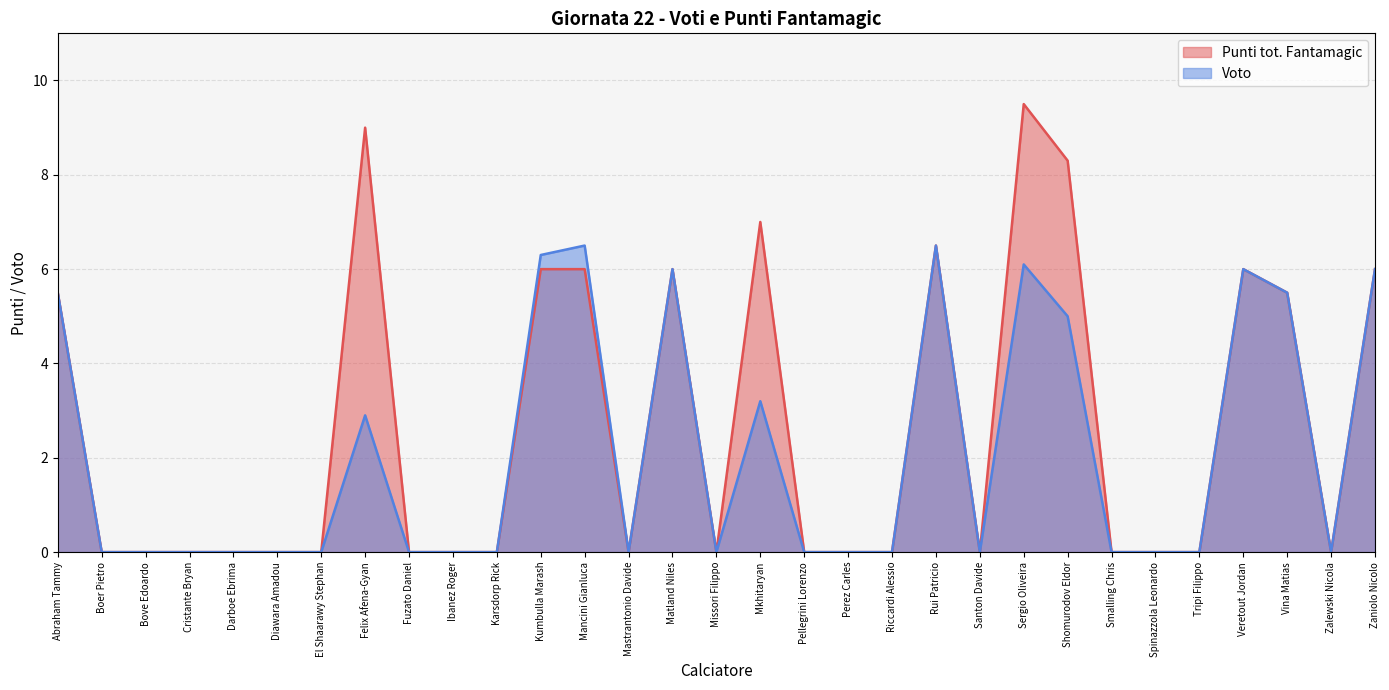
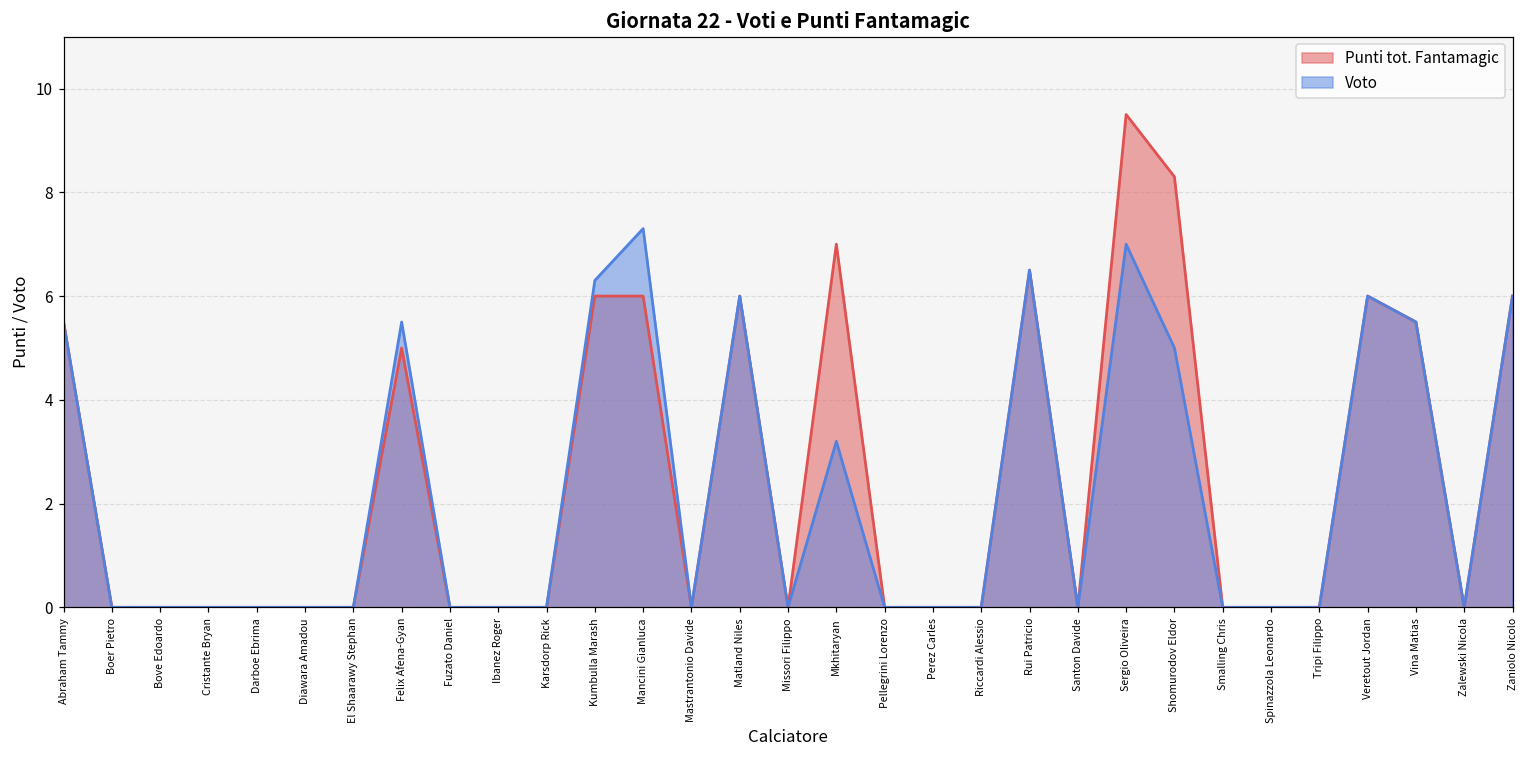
  {
    "Punti tot. Fantamagic": {
-     "Felix Afena-Gyan": 9,
+     "Felix Afena-Gyan": 5,
      "Kumbulla Marash": 6,
      "Mancini Gianluca": 6,
      "Mkhitaryan": 7,
      "Sergio Oliveira": 9.5,
      "Shomurodov Eldor": 8.3
    },
    "Voto": {
-     "Felix Afena-Gyan": 2.9,
+     "Felix Afena-Gyan": 5.5,
      "Kumbulla Marash": 6.3,
-     "Mancini Gianluca": 6.5,
+     "Mancini Gianluca": 7.3,
      "Mkhitaryan": 3.2,
-     "Sergio Oliveira": 6.1,
+     "Sergio Oliveira": 7.0,
      "Shomurodov Eldor": 5.0
    }
  }
